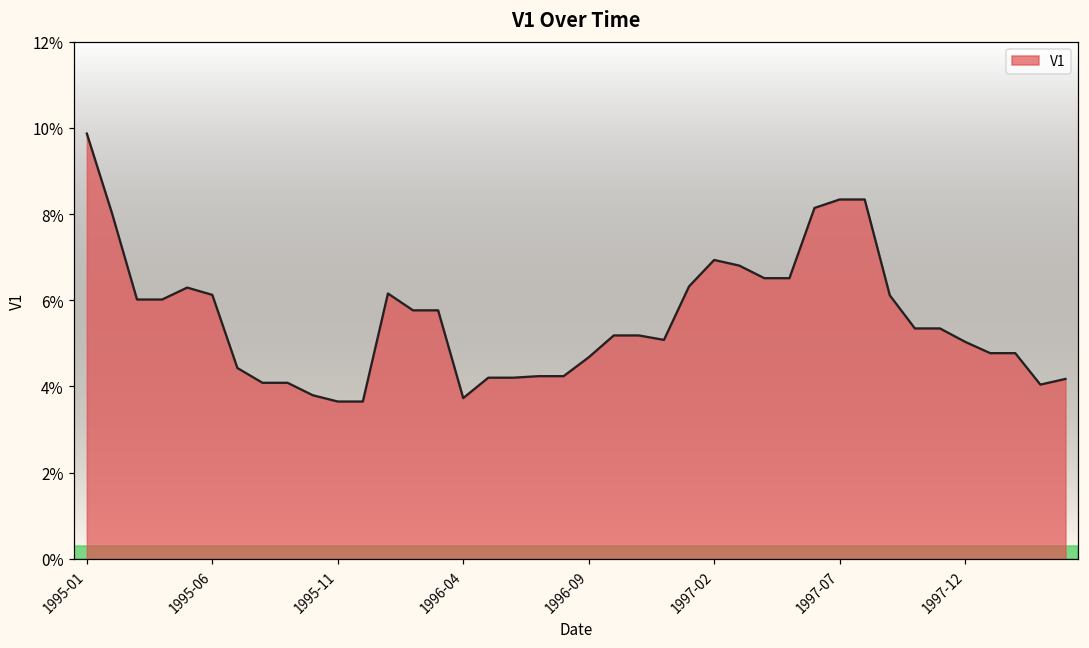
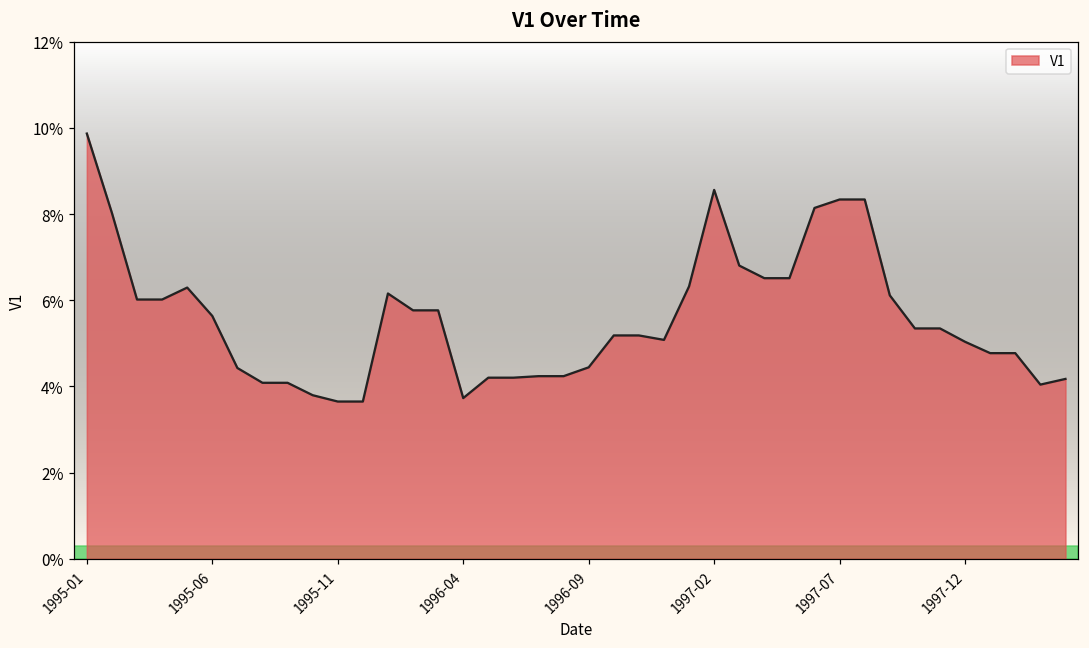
  {
    "1995-01": "9.9%",
-   "1995-06": "6.1%",
+   "1995-06": "5.6%",
    "1995-11": "3.7%",
    "1996-04": "3.7%",
-   "1996-09": "4.7%",
-   "1997-02": "6.9%",
+   "1996-09": "4.4%",
+   "1997-02": "8.6%",
    "1997-07": "8.3%",
    "1997-12": "5.0%"
  }
